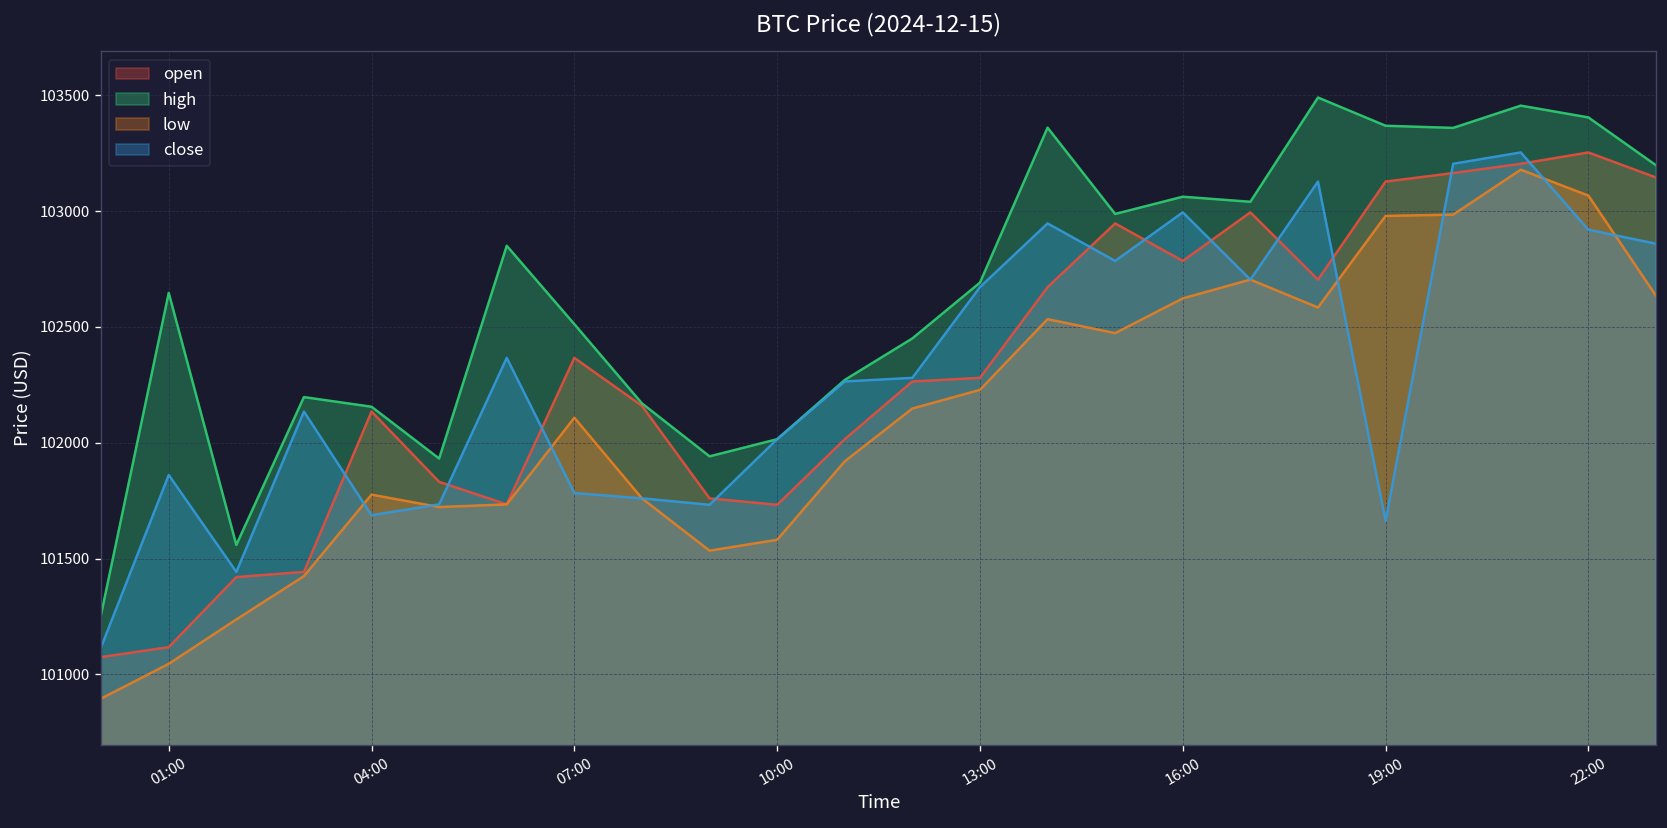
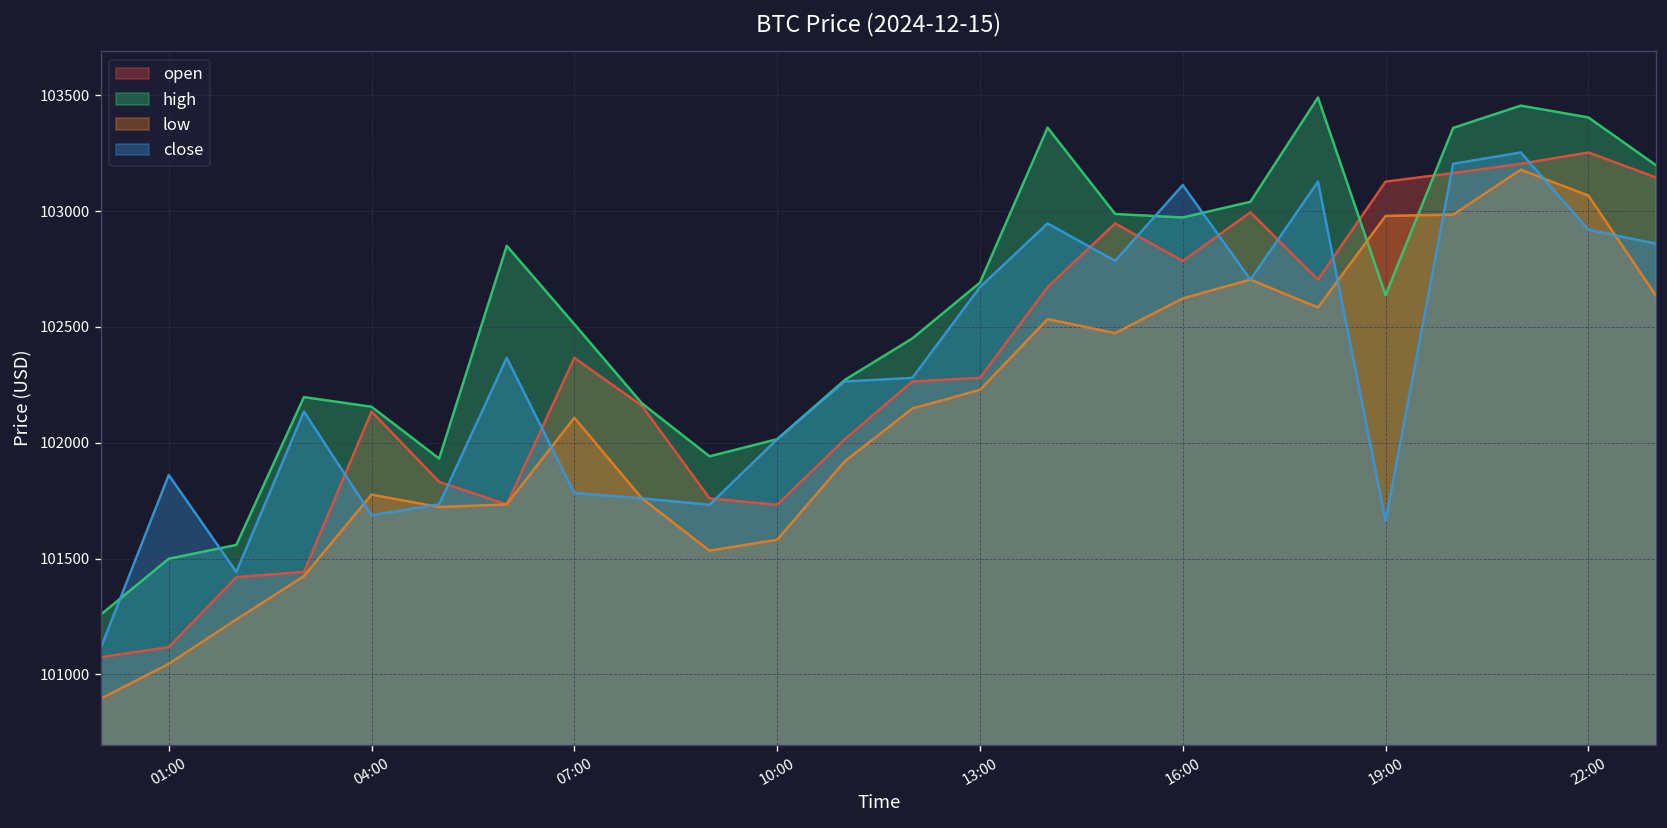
  {
    "high": {
-     "01:00": 102650,
+     "01:00": 101500,
      "04:00": 102160,
      "07:00": 102510,
      "13:00": 102690,
-     "16:00": 103060,
-     "19:00": 103370,
+     "16:00": 102970,
+     "19:00": 102640,
      "22:00": 103400
    },
    "close": {
      "01:00": 101860,
      "04:00": 101690,
      "07:00": 101780,
      "13:00": 102670,
-     "16:00": 102990,
+     "16:00": 103110,
      "19:00": 101660,
      "22:00": 102920
    }
  }
